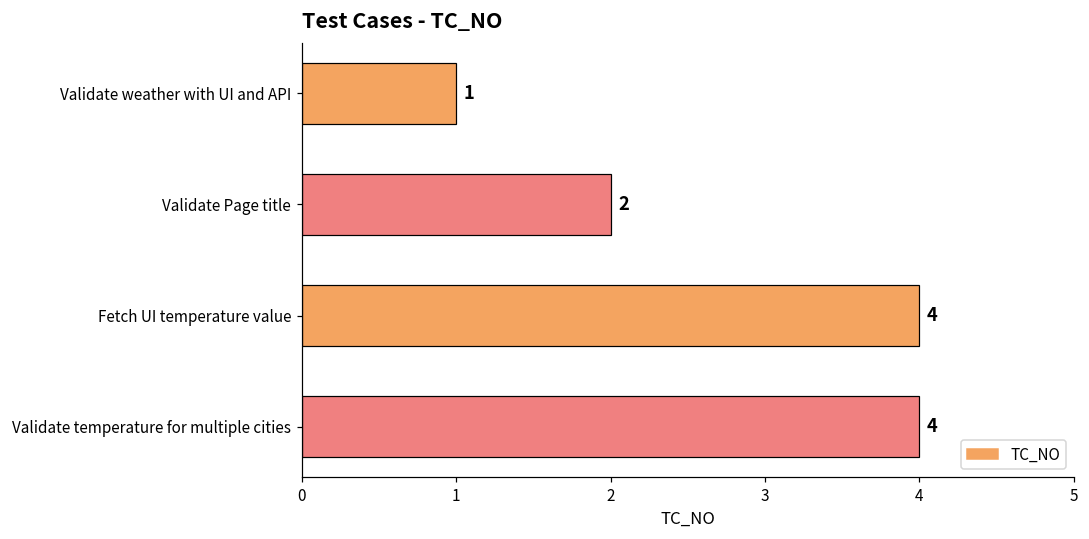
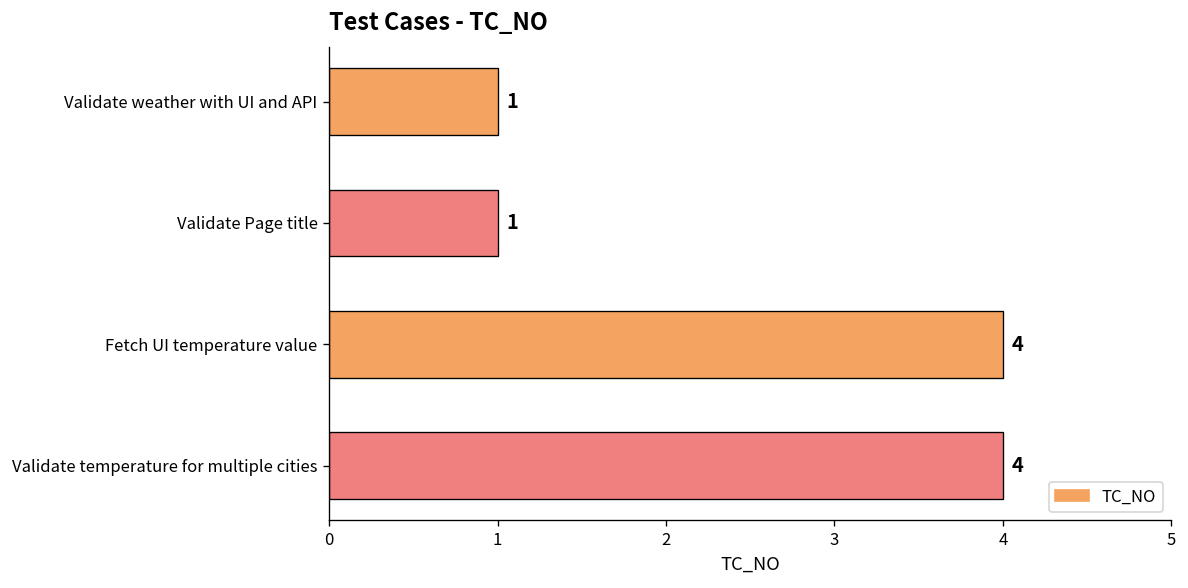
  {
    "Validate weather with UI and API": 1,
-   "Validate Page title": 2,
+   "Validate Page title": 1,
    "Fetch UI temperature value": 4,
    "Validate temperature for multiple cities": 4
  }
